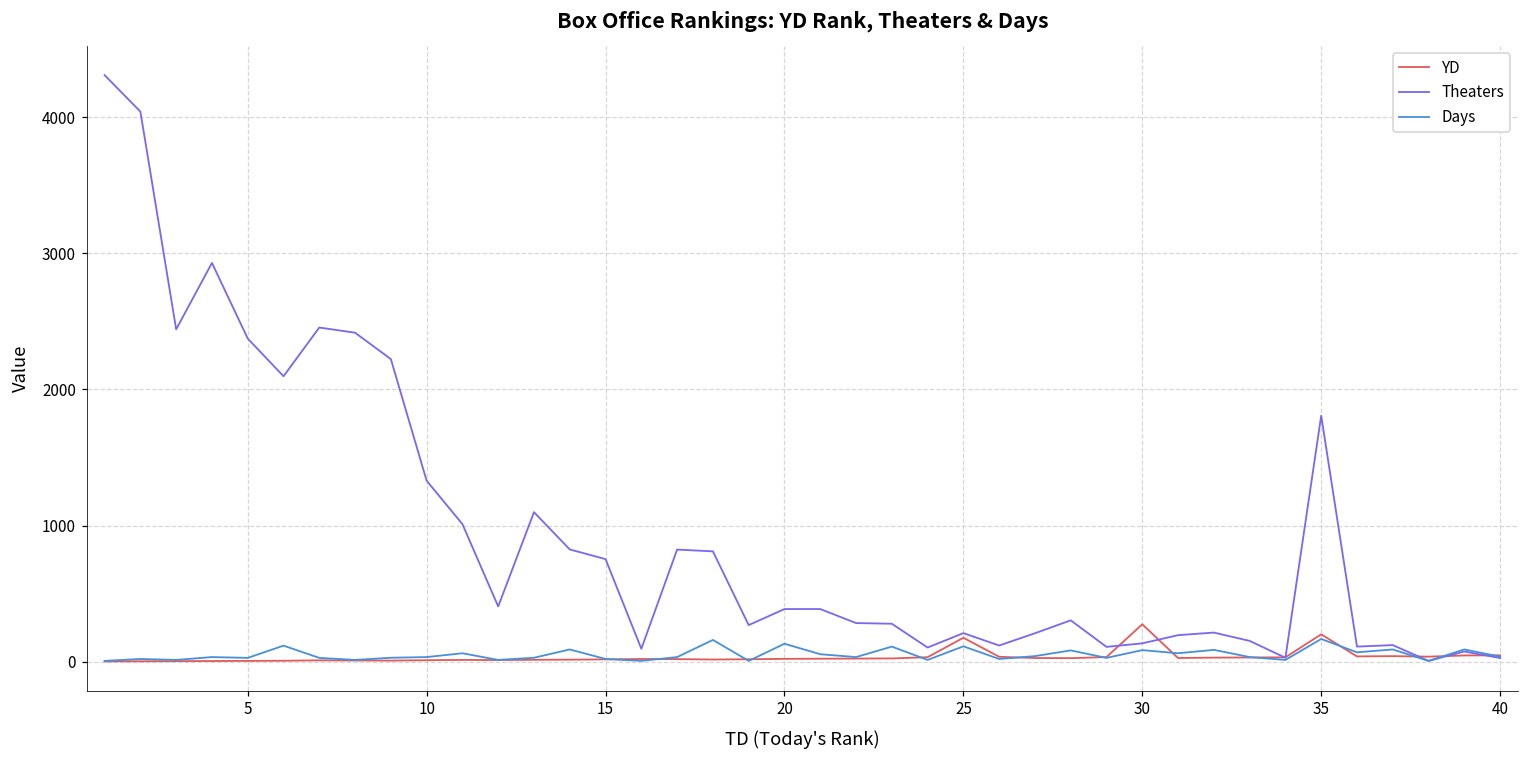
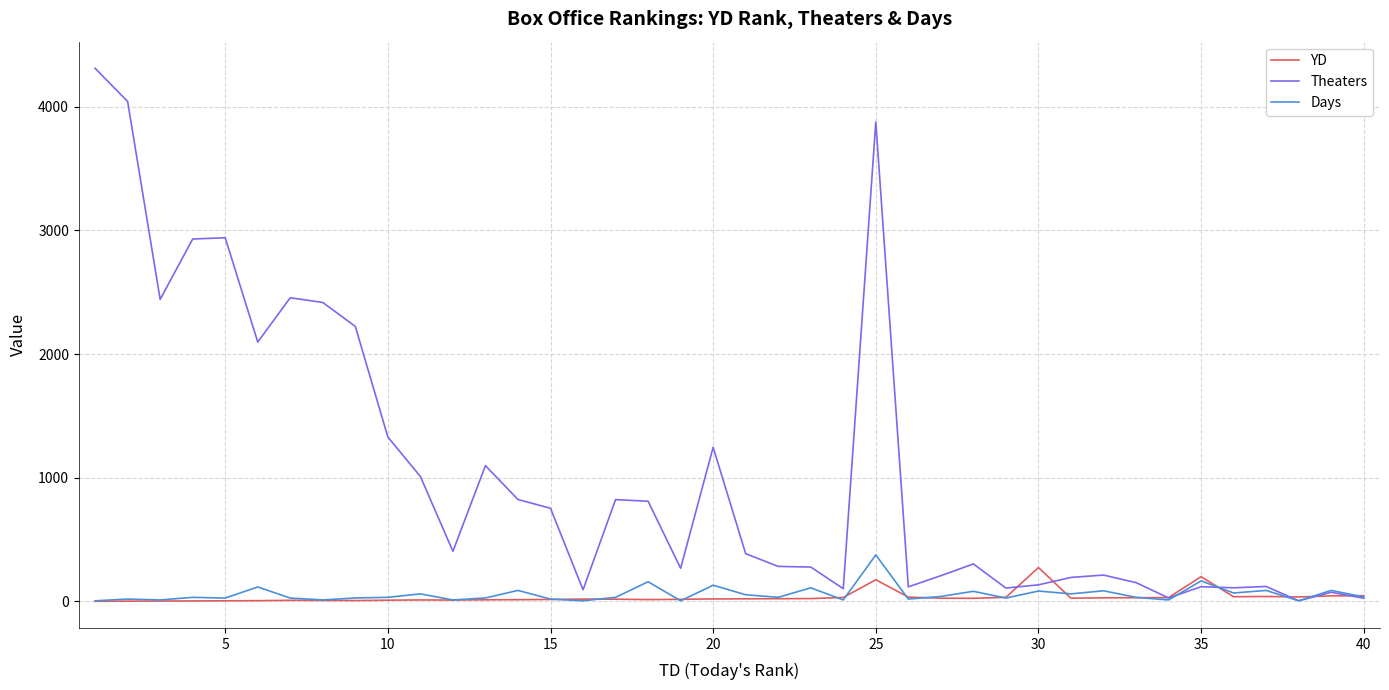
  {
    "YD": {
      "5": 10,
      "10": 10,
      "20": 20,
      "25": 180,
      "30": 270,
      "35": 200
    },
    "Theaters": {
-     "5": 2370,
+     "5": 2940,
      "10": 1330,
      "15": 750,
-     "20": 390,
-     "25": 210,
+     "20": 1250,
+     "25": 3880,
      "30": 130,
-     "35": 1810
+     "35": 120
    },
    "Days": {
      "5": 30,
      "10": 30,
      "20": 130,
-     "25": 110,
+     "25": 380,
      "30": 80,
      "35": 170
    }
  }
